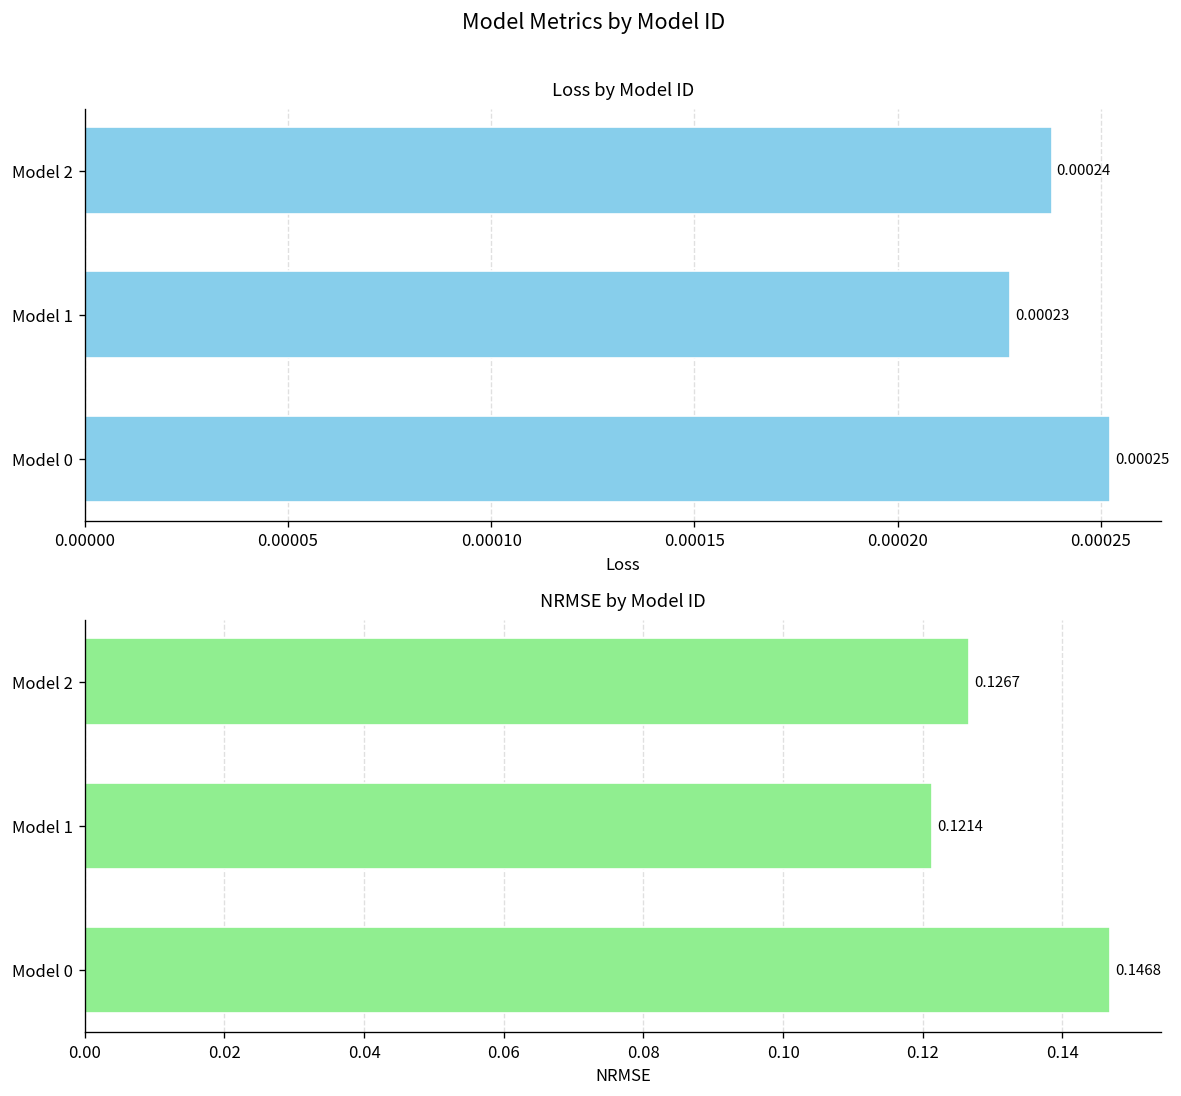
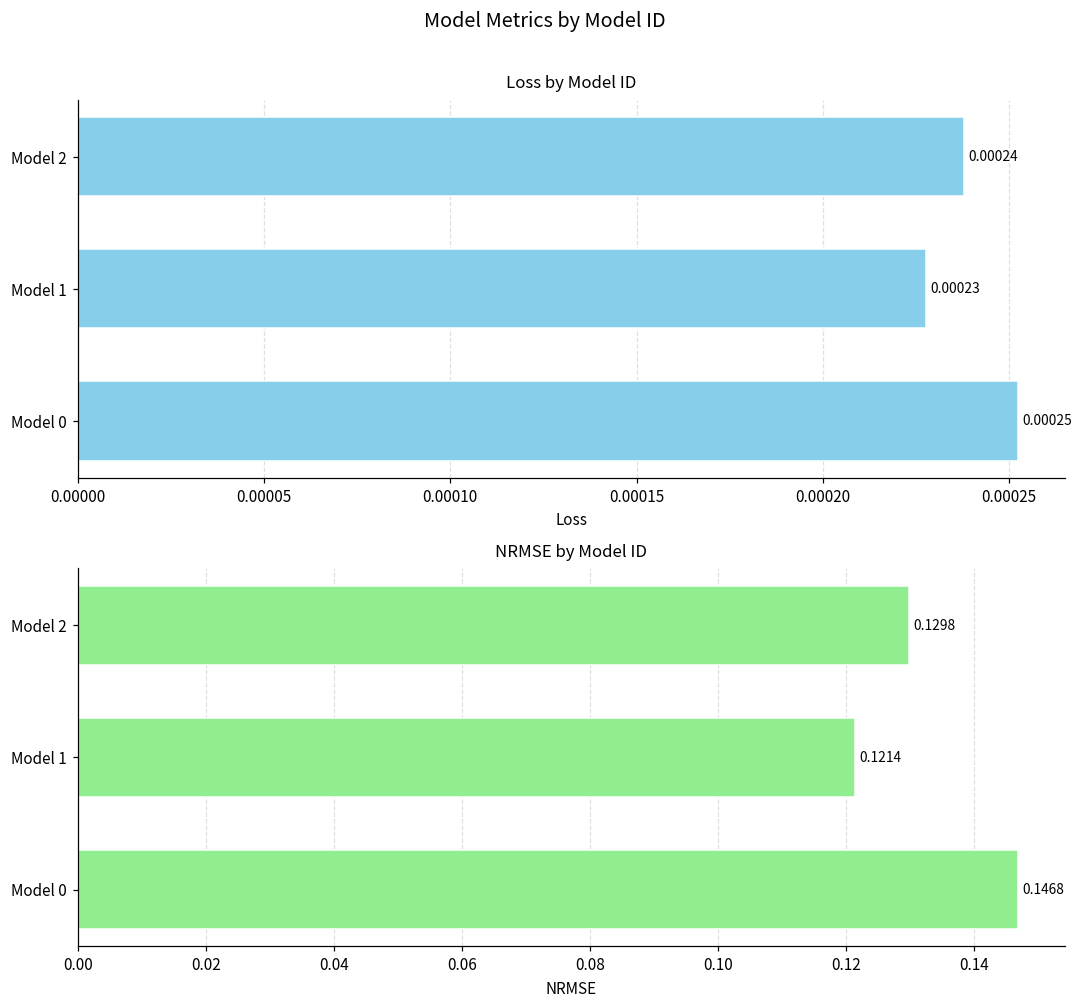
  {
    "Loss by Model ID": {
      "Model 2": 0.00024,
      "Model 1": 0.00023,
      "Model 0": 0.00025
    },
    "NRMSE by Model ID": {
-     "Model 2": 0.1267,
+     "Model 2": 0.1298,
      "Model 1": 0.1214,
      "Model 0": 0.1468
    }
  }
